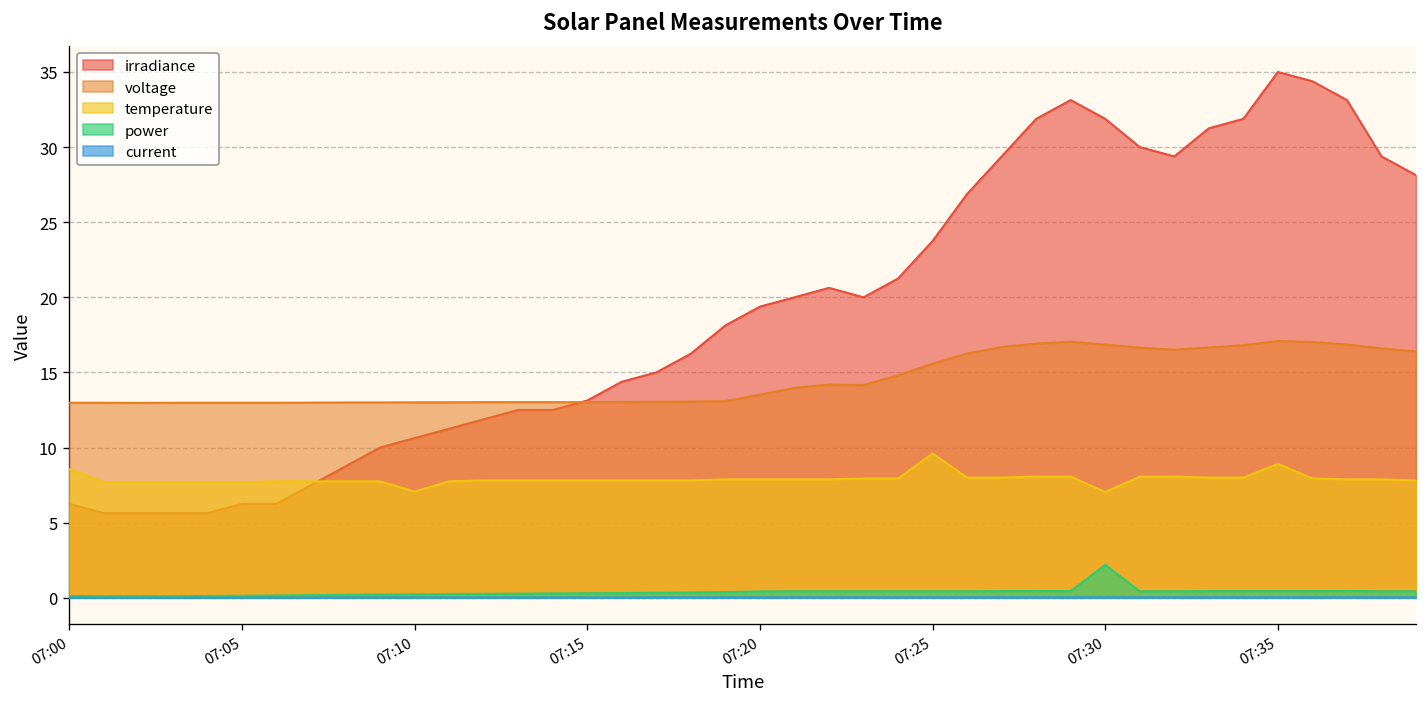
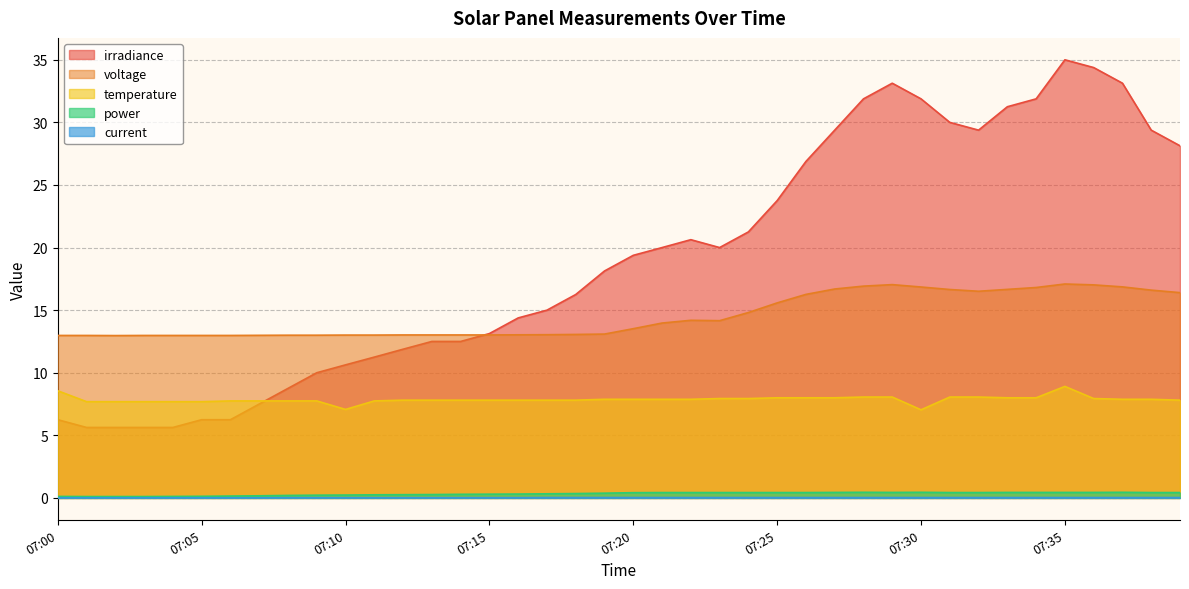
  {
    "temperature": {
      "07:00": 8.6,
      "07:05": 7.7,
      "07:10": 7.1,
      "07:15": 7.8,
      "07:20": 7.9,
-     "07:25": 9.6,
+     "07:25": 8.0,
      "07:30": 7.0,
      "07:35": 8.9
    },
    "power": {
      "07:10": 0.2,
      "07:15": 0.3,
      "07:20": 0.4,
      "07:25": 0.4,
-     "07:30": 2.2,
+     "07:30": 0.5,
      "07:35": 0.4
    },
    "current": {
      "07:10": 0.0,
      "07:15": 0.0,
      "07:20": 0.0,
      "07:25": 0.0,
      "07:30": 0.0,
      "07:35": 0.0
    }
  }
